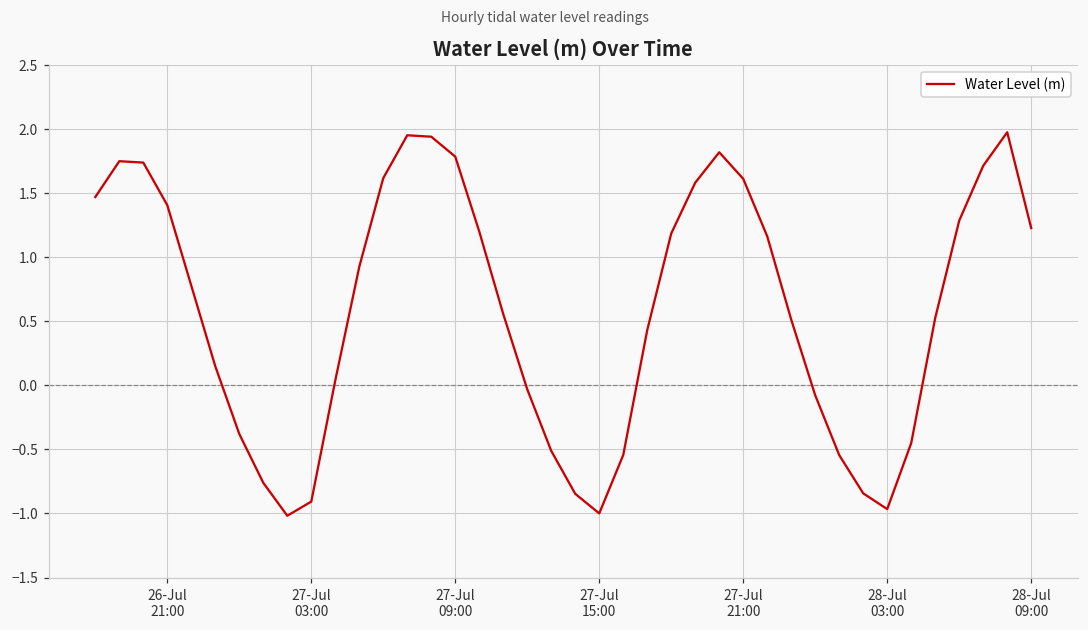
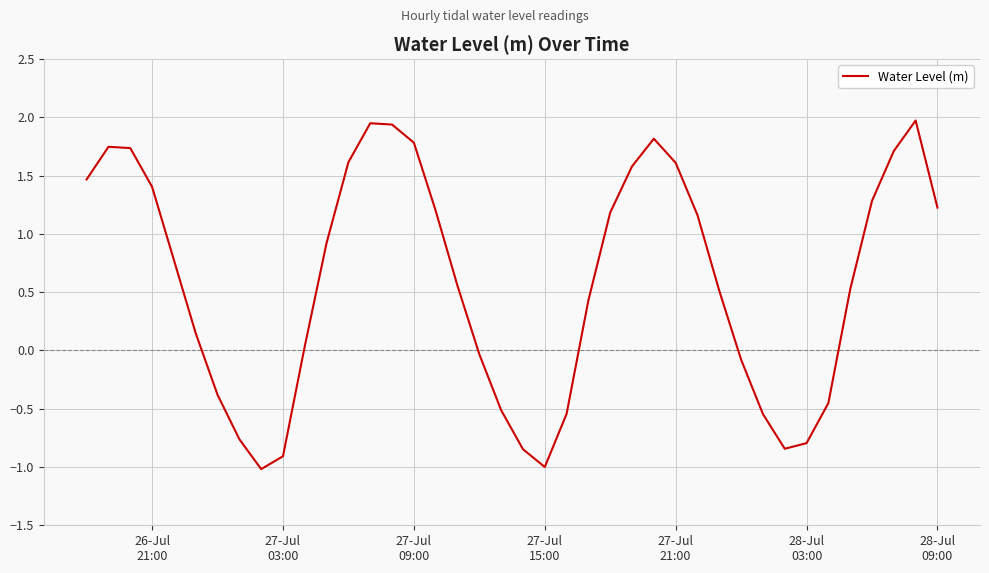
  {
    "26-Jul 21:00": 1.40,
    "27-Jul 03:00": -0.91,
    "27-Jul 09:00": 1.78,
    "27-Jul 15:00": -1.00,
    "27-Jul 21:00": 1.61,
-   "28-Jul 03:00": -0.97,
+   "28-Jul 03:00": -0.79,
    "28-Jul 09:00": 1.23
  }
